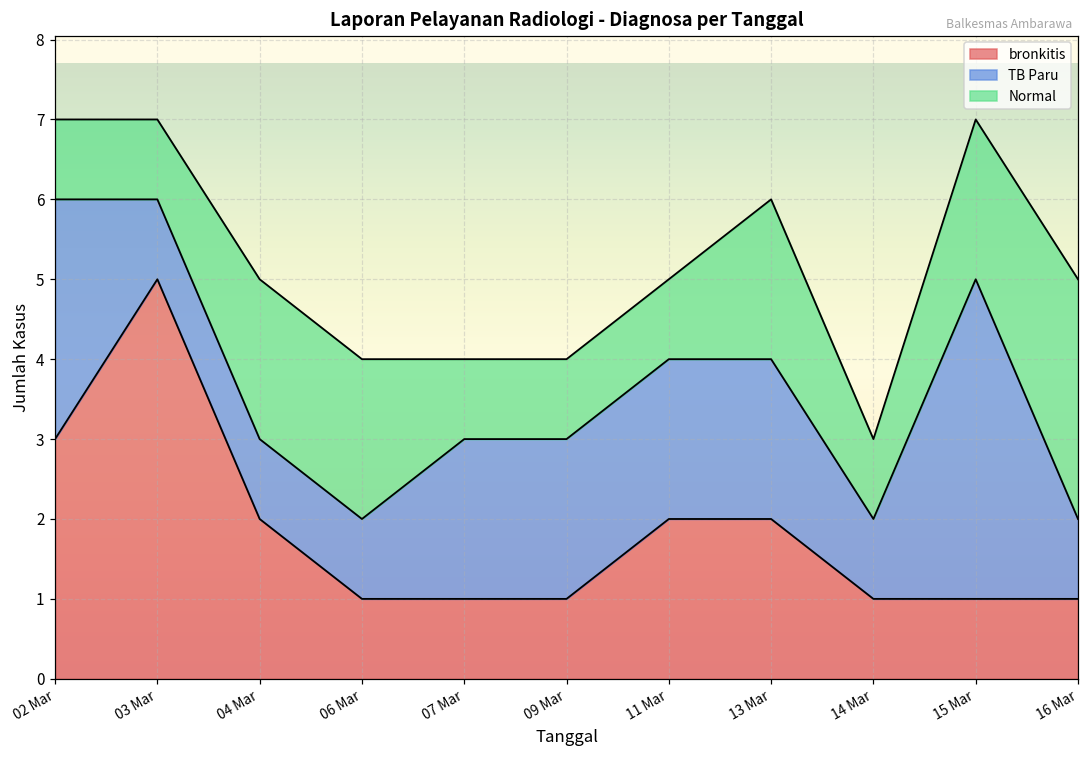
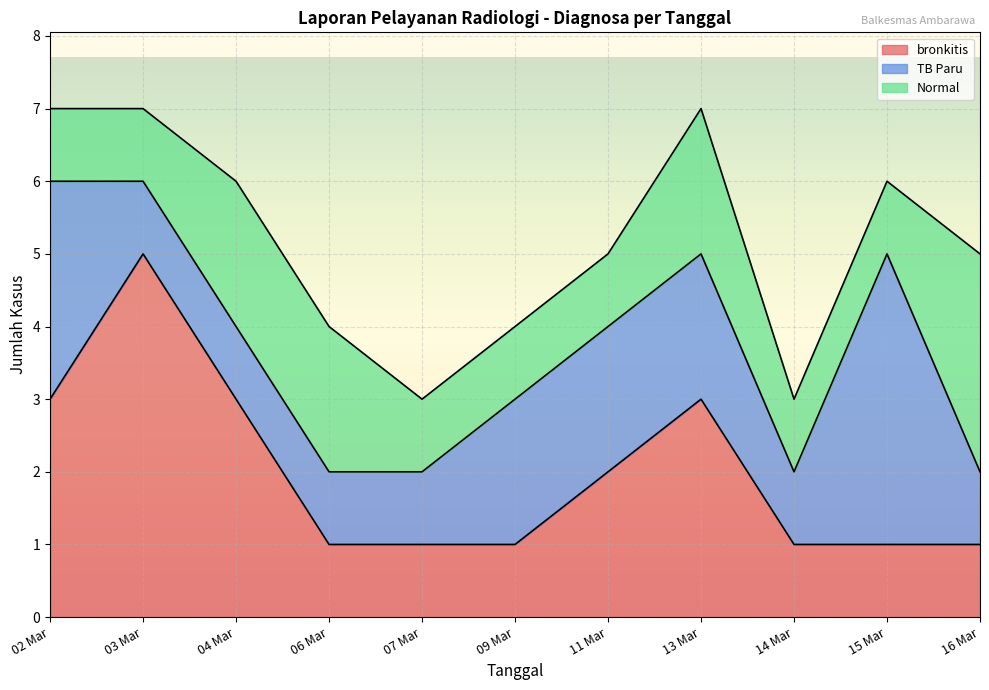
  {
    "bronkitis": {
      "02 Mar": 3,
      "03 Mar": 5,
-     "04 Mar": 2,
+     "04 Mar": 3,
      "06 Mar": 1,
      "07 Mar": 1,
      "09 Mar": 1,
      "11 Mar": 2,
-     "13 Mar": 2,
+     "13 Mar": 3,
      "14 Mar": 1,
      "15 Mar": 1,
      "16 Mar": 1
    },
    "TB Paru": {
      "02 Mar": 3,
      "03 Mar": 1,
      "04 Mar": 1,
      "06 Mar": 1,
-     "07 Mar": 2,
+     "07 Mar": 1,
      "09 Mar": 2,
      "11 Mar": 2,
      "13 Mar": 2,
      "14 Mar": 1,
      "15 Mar": 4,
      "16 Mar": 1
    },
    "Normal": {
      "02 Mar": 1,
      "03 Mar": 1,
      "04 Mar": 2,
      "06 Mar": 2,
      "07 Mar": 1,
      "09 Mar": 1,
      "11 Mar": 1,
      "13 Mar": 2,
      "14 Mar": 1,
-     "15 Mar": 2,
+     "15 Mar": 1,
      "16 Mar": 3
    }
  }
